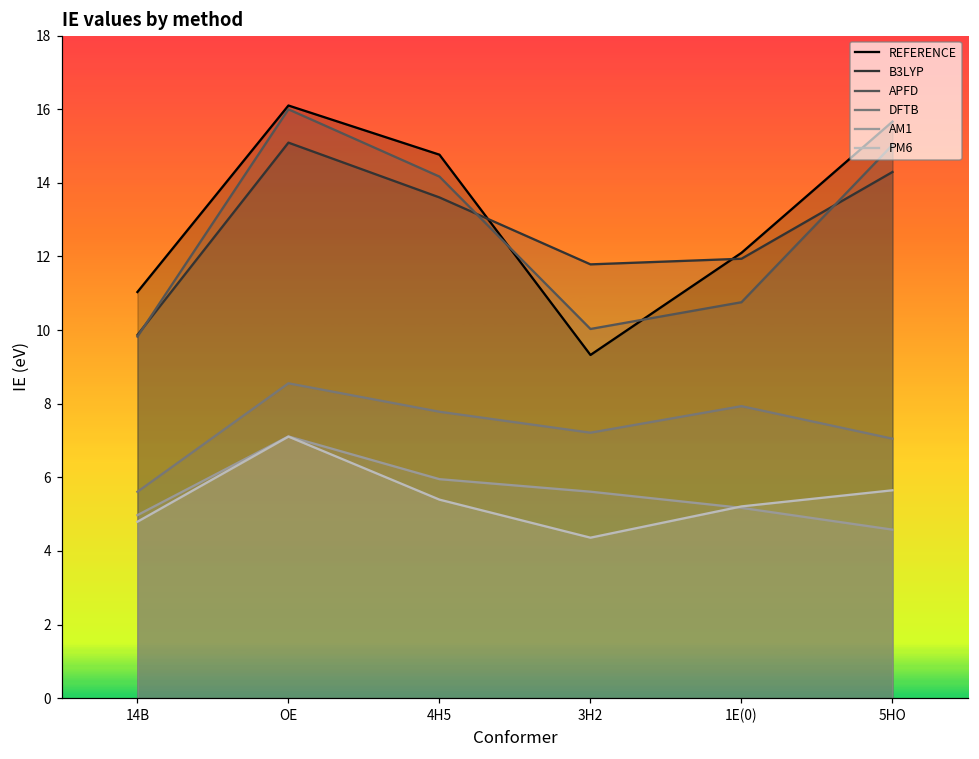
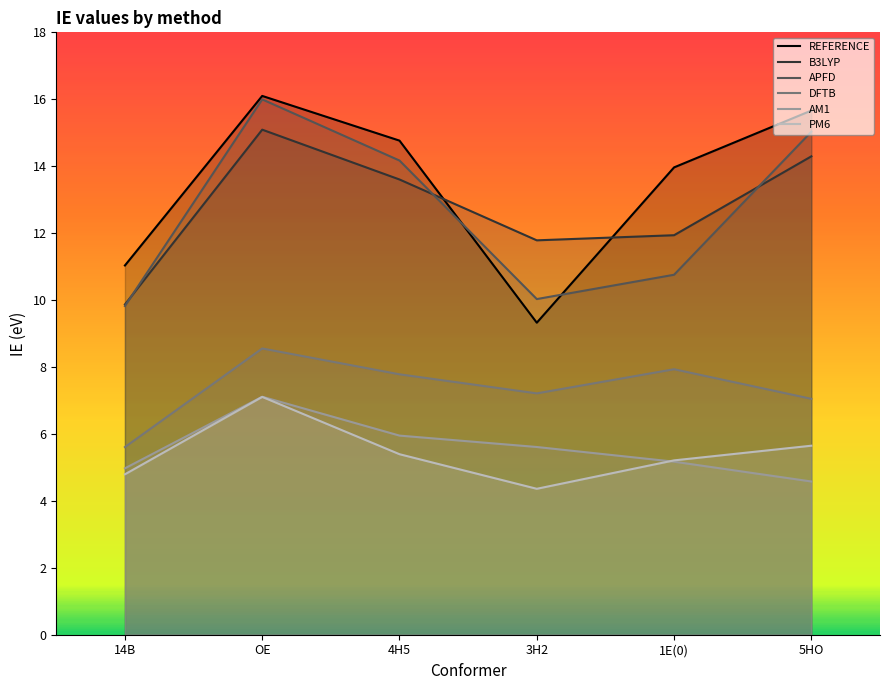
  {
    "REFERENCE": {
      "14B": 11.0,
      "OE": 16.1,
      "4H5": 14.8,
      "3H2": 9.3,
-     "1E(0)": 12.1
+     "1E(0)": 14.0
    }
  }
